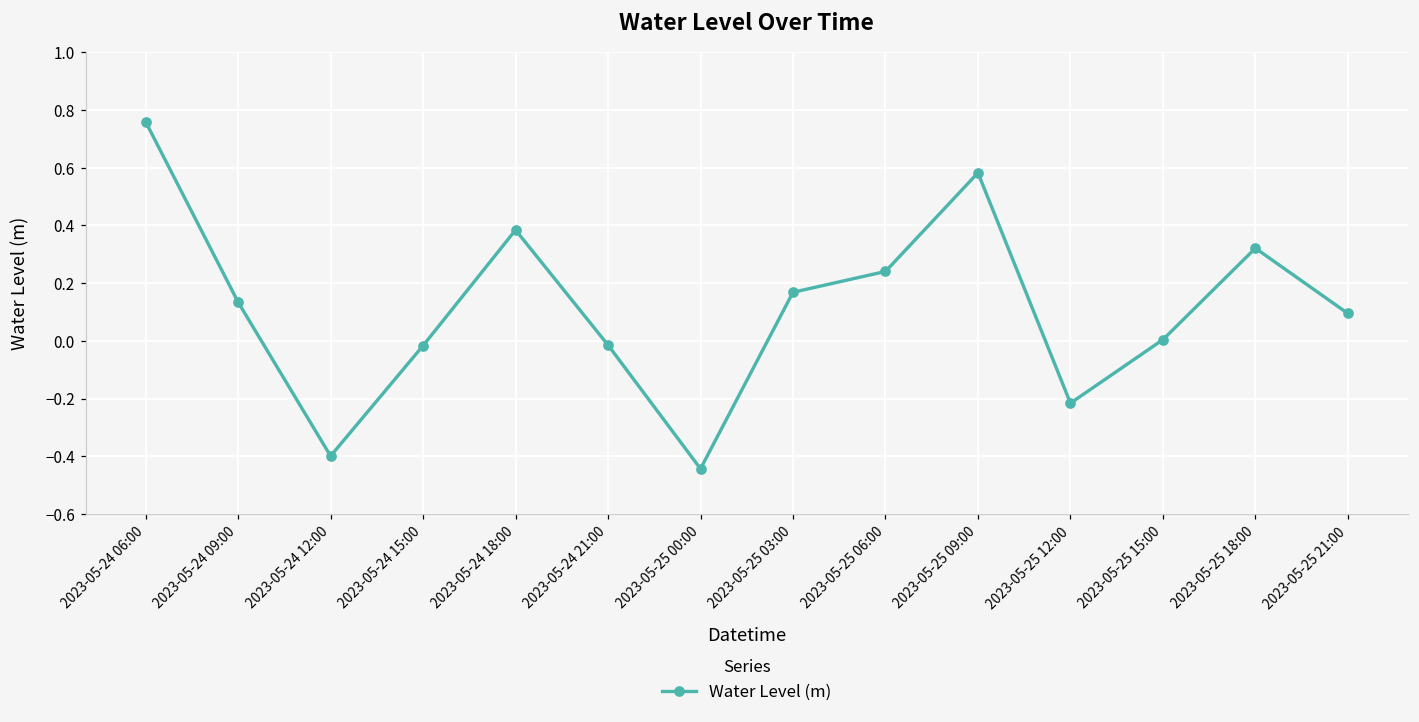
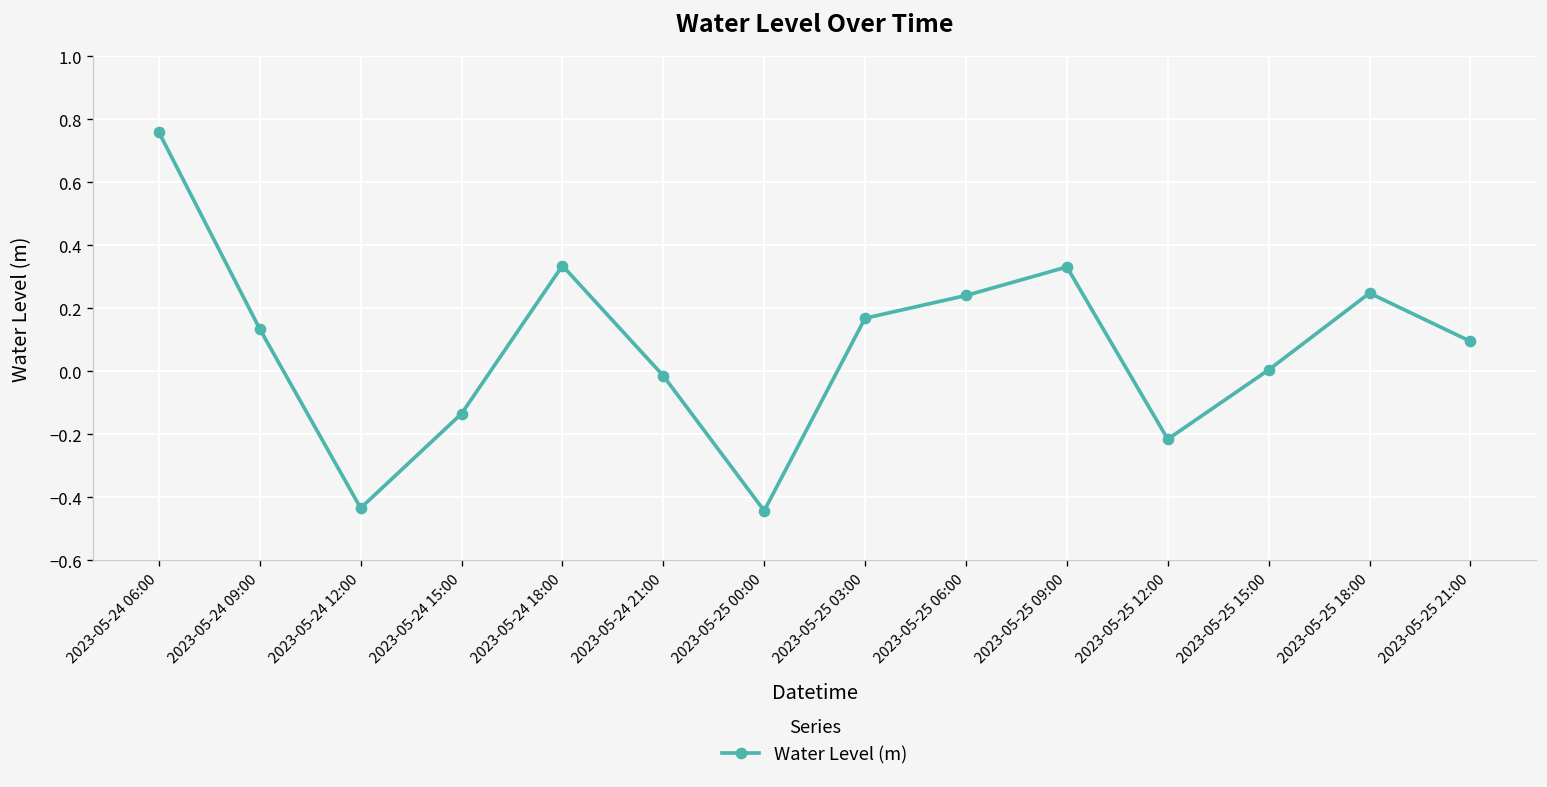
  {
    "2023-05-24 06:00": 0.76,
    "2023-05-24 09:00": 0.13,
-   "2023-05-24 12:00": -0.40,
-   "2023-05-24 15:00": -0.02,
-   "2023-05-24 18:00": 0.38,
+   "2023-05-24 12:00": -0.43,
+   "2023-05-24 15:00": -0.13,
+   "2023-05-24 18:00": 0.34,
    "2023-05-24 21:00": -0.01,
    "2023-05-25 00:00": -0.44,
    "2023-05-25 03:00": 0.17,
    "2023-05-25 06:00": 0.24,
-   "2023-05-25 09:00": 0.58,
+   "2023-05-25 09:00": 0.33,
    "2023-05-25 12:00": -0.22,
    "2023-05-25 15:00": 0.00,
-   "2023-05-25 18:00": 0.32,
+   "2023-05-25 18:00": 0.25,
    "2023-05-25 21:00": 0.10
  }
